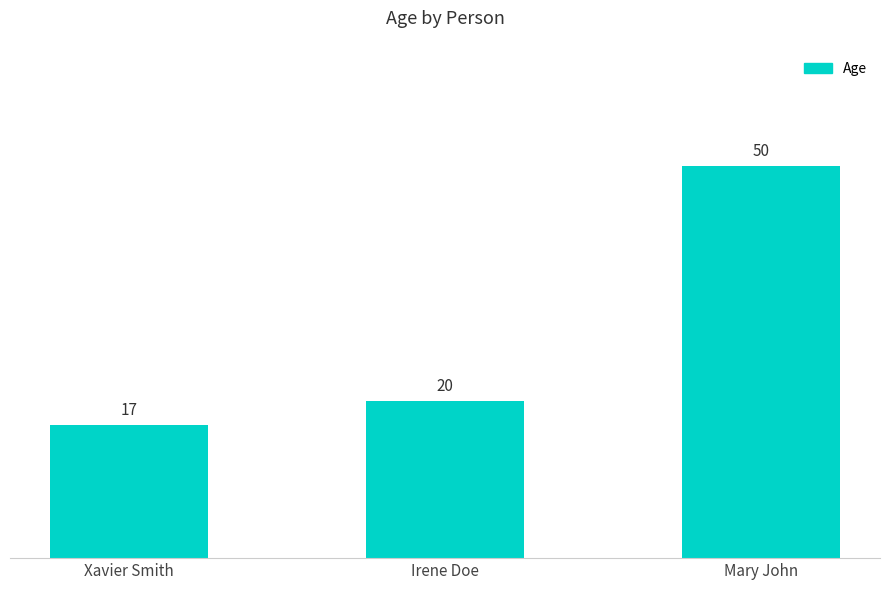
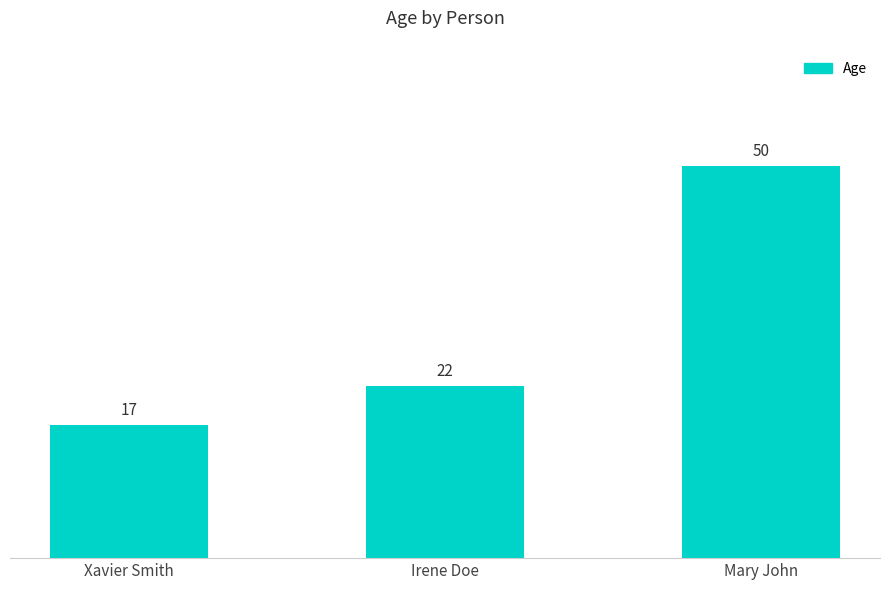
  {
    "Xavier Smith": 17,
-   "Irene Doe": 20,
+   "Irene Doe": 22,
    "Mary John": 50
  }
